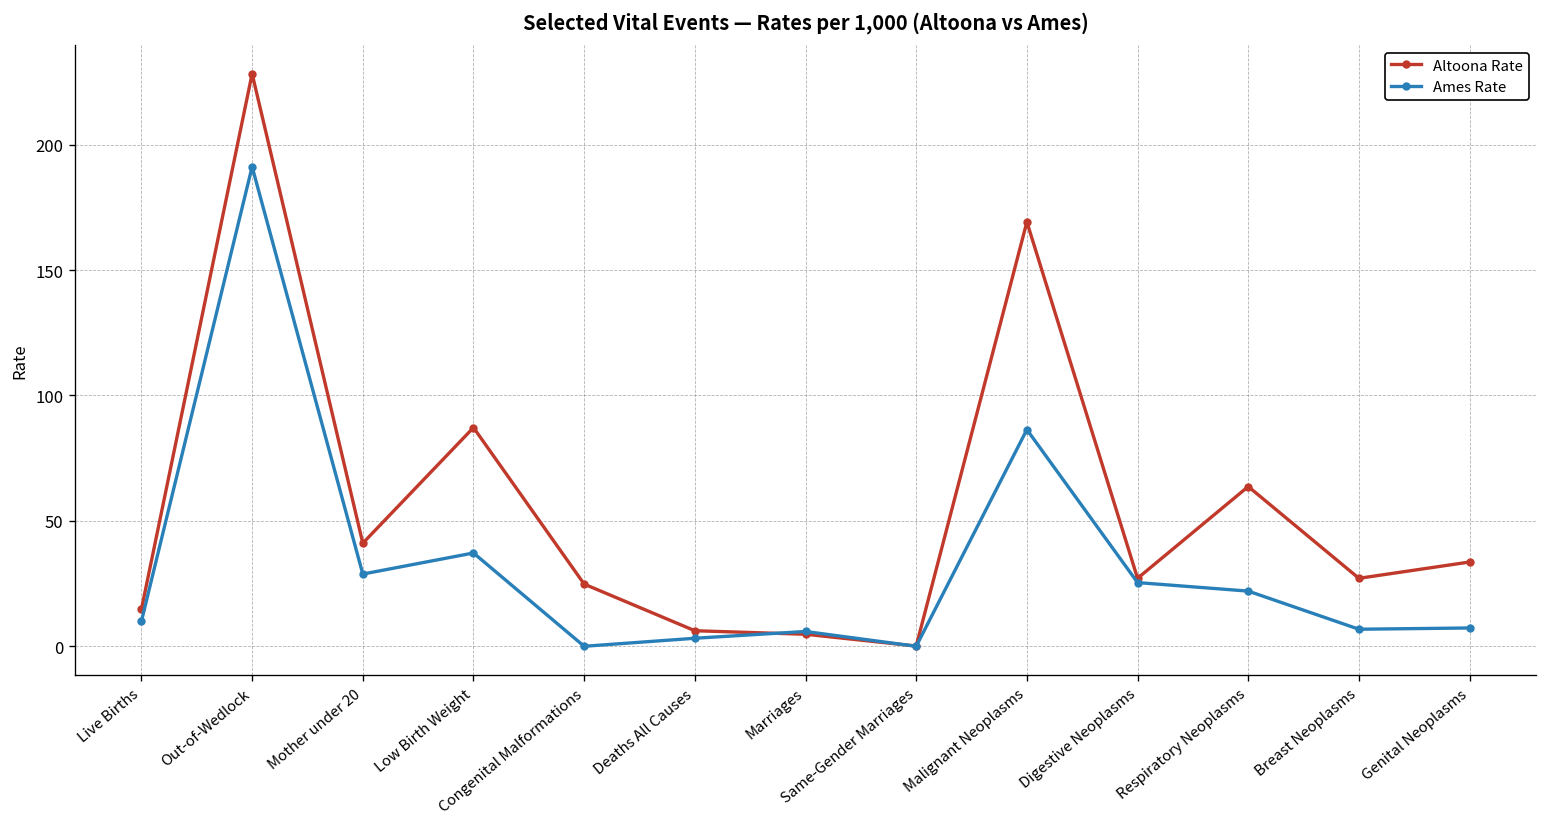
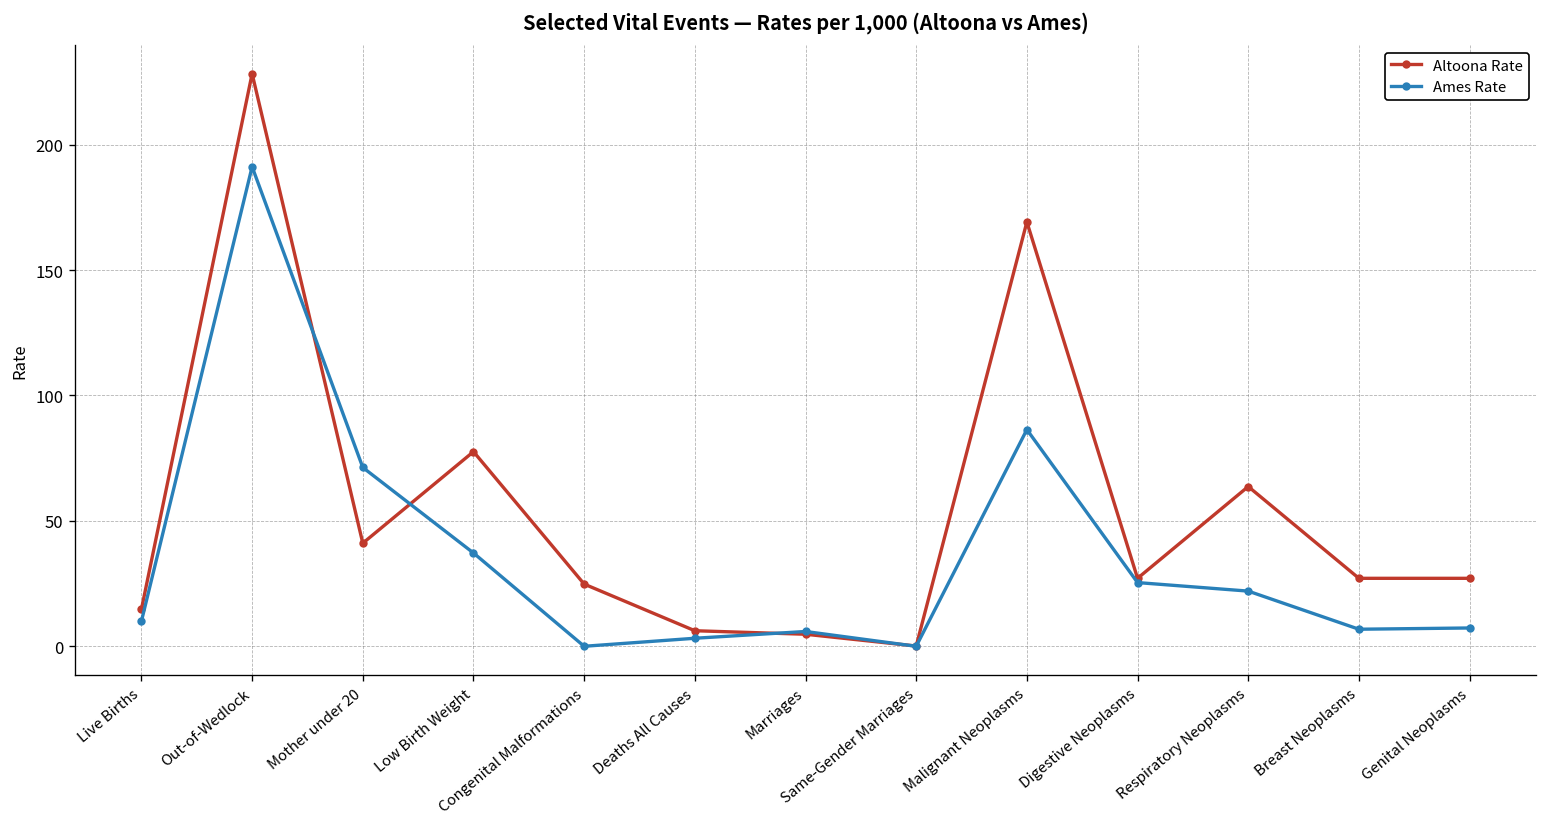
  {
    "Altoona Rate": {
      "Live Births": 15,
      "Out-of-Wedlock": 228,
      "Mother under 20": 41,
-     "Low Birth Weight": 87,
+     "Low Birth Weight": 78,
      "Congenital Malformations": 25,
      "Deaths All Causes": 6,
      "Malignant Neoplasms": 169,
      "Digestive Neoplasms": 27,
      "Respiratory Neoplasms": 64,
      "Breast Neoplasms": 27,
-     "Genital Neoplasms": 34
+     "Genital Neoplasms": 27
    },
    "Ames Rate": {
      "Live Births": 10,
      "Out-of-Wedlock": 191,
-     "Mother under 20": 29,
+     "Mother under 20": 71,
      "Low Birth Weight": 37,
      "Congenital Malformations": 0,
      "Deaths All Causes": 3,
      "Malignant Neoplasms": 86,
      "Digestive Neoplasms": 25,
      "Respiratory Neoplasms": 22,
      "Breast Neoplasms": 7,
      "Genital Neoplasms": 7
    }
  }
